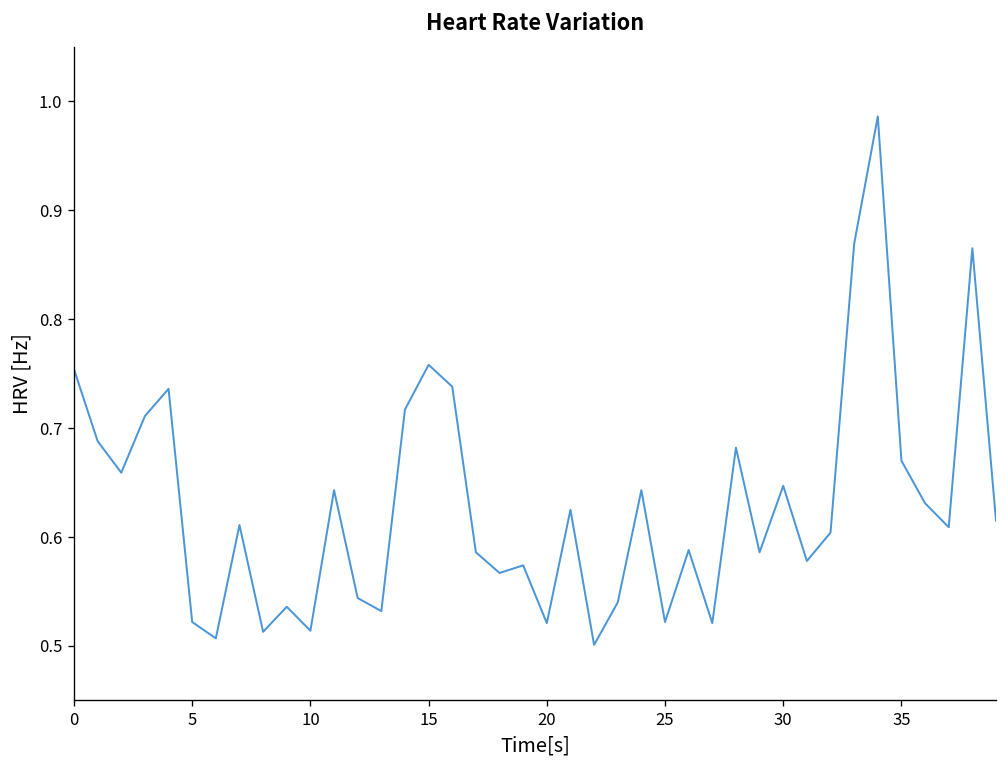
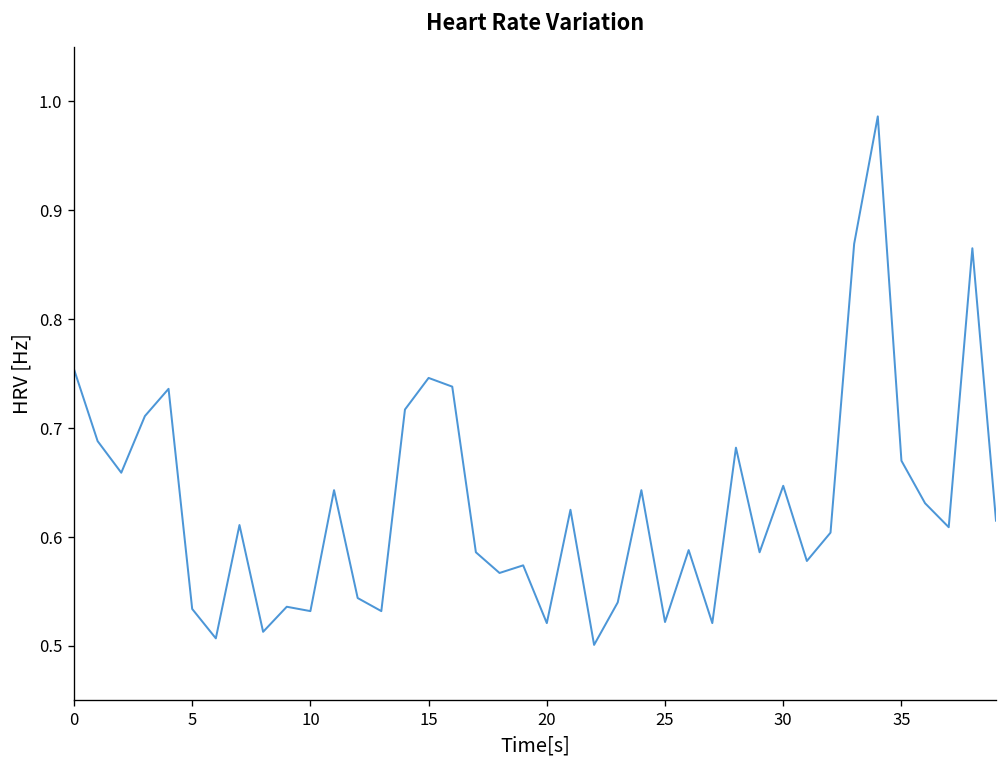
  {
    "0": 0.75,
-   "5": 0.52,
-   "10": 0.51,
-   "15": 0.76,
+   "5": 0.53,
+   "10": 0.53,
+   "15": 0.75,
    "20": 0.52,
    "25": 0.52,
    "30": 0.65,
    "35": 0.67
  }
